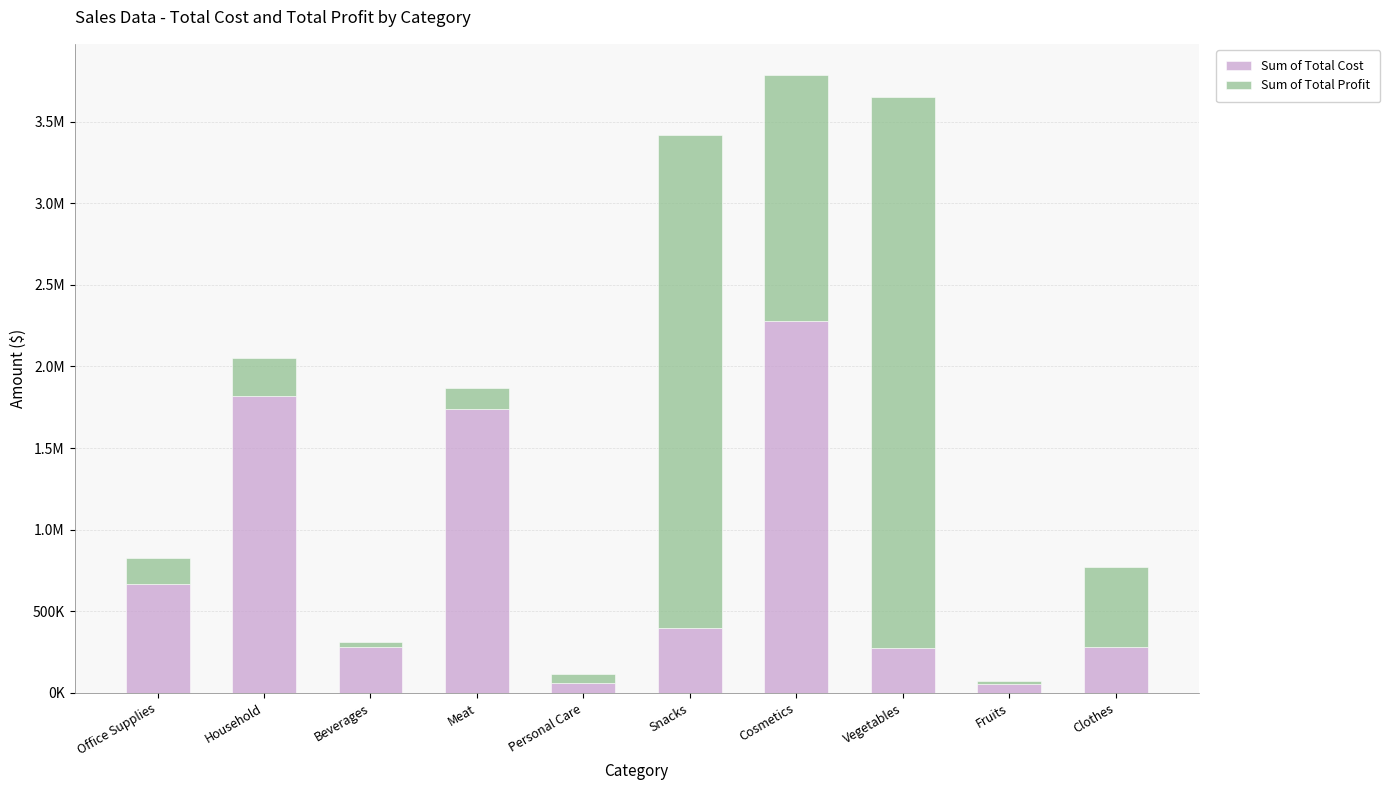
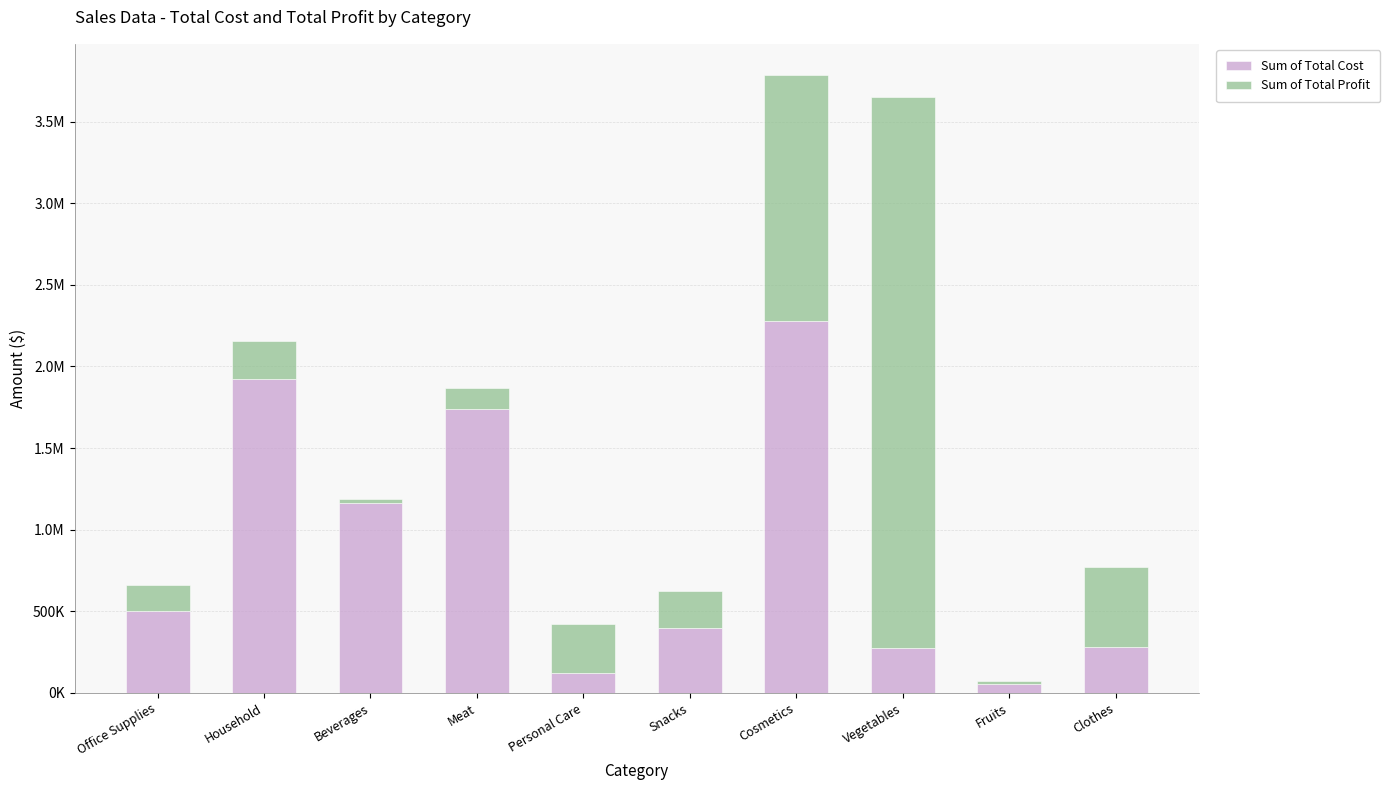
  {
    "Sum of Total Cost": {
-     "Office Supplies": 660000,
-     "Household": 1820000,
-     "Beverages": 280000,
+     "Office Supplies": 500000,
+     "Household": 1920000,
+     "Beverages": 1160000,
      "Meat": 1740000,
-     "Personal Care": 60000,
+     "Personal Care": 120000,
      "Snacks": 400000,
      "Cosmetics": 2280000,
      "Vegetables": 280000,
      "Fruits": 50000,
      "Clothes": 280000
    },
    "Sum of Total Profit": {
      "Office Supplies": 160000,
      "Household": 230000,
      "Beverages": 30000,
      "Meat": 130000,
-     "Personal Care": 50000,
-     "Snacks": 3020000,
+     "Personal Care": 300000,
+     "Snacks": 230000,
      "Cosmetics": 1510000,
      "Vegetables": 3380000,
      "Fruits": 20000,
      "Clothes": 490000
    }
  }
